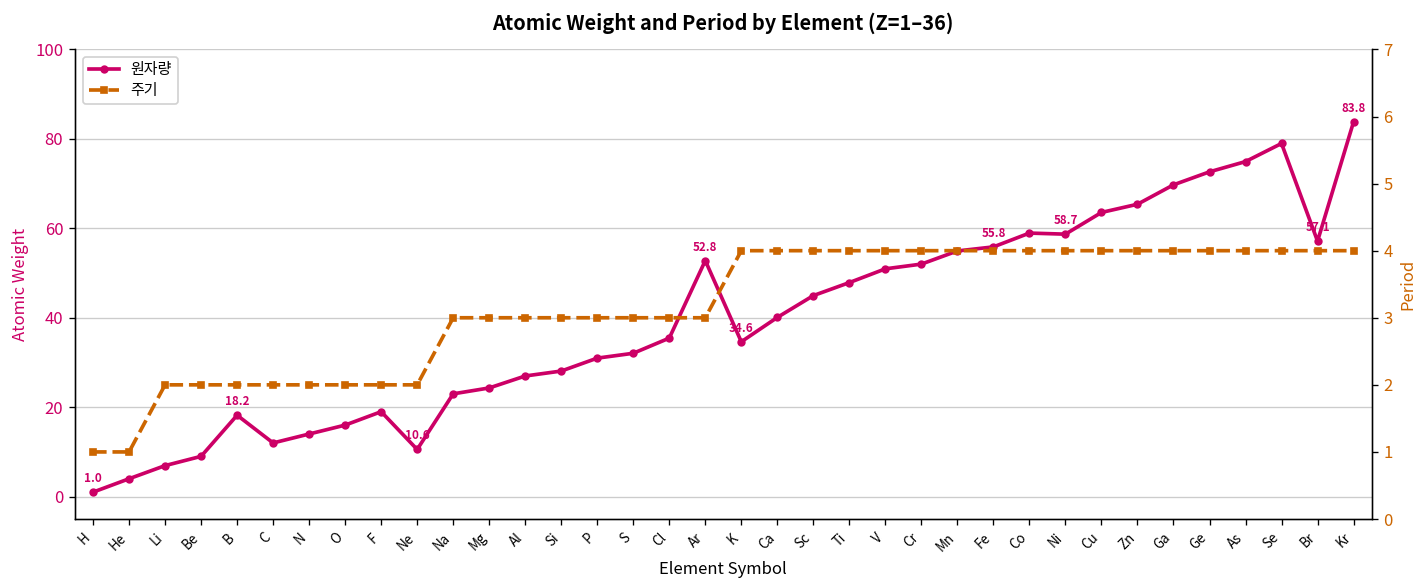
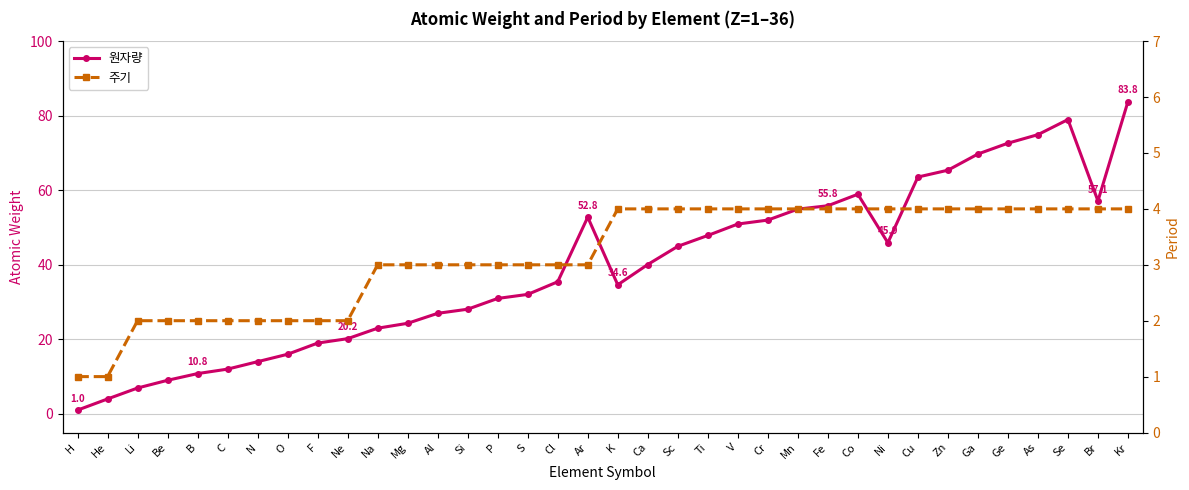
  {
    "원자량": {
      "H": 1.0,
-     "B": 18.2,
-     "Ne": 10.6,
+     "B": 10.8,
+     "Ne": 20.2,
      "Ar": 52.8,
      "K": 34.6,
      "Fe": 55.8,
-     "Ni": 58.7,
+     "Ni": 45.9,
      "Br": 57.1,
      "Kr": 83.8
    }
  }
